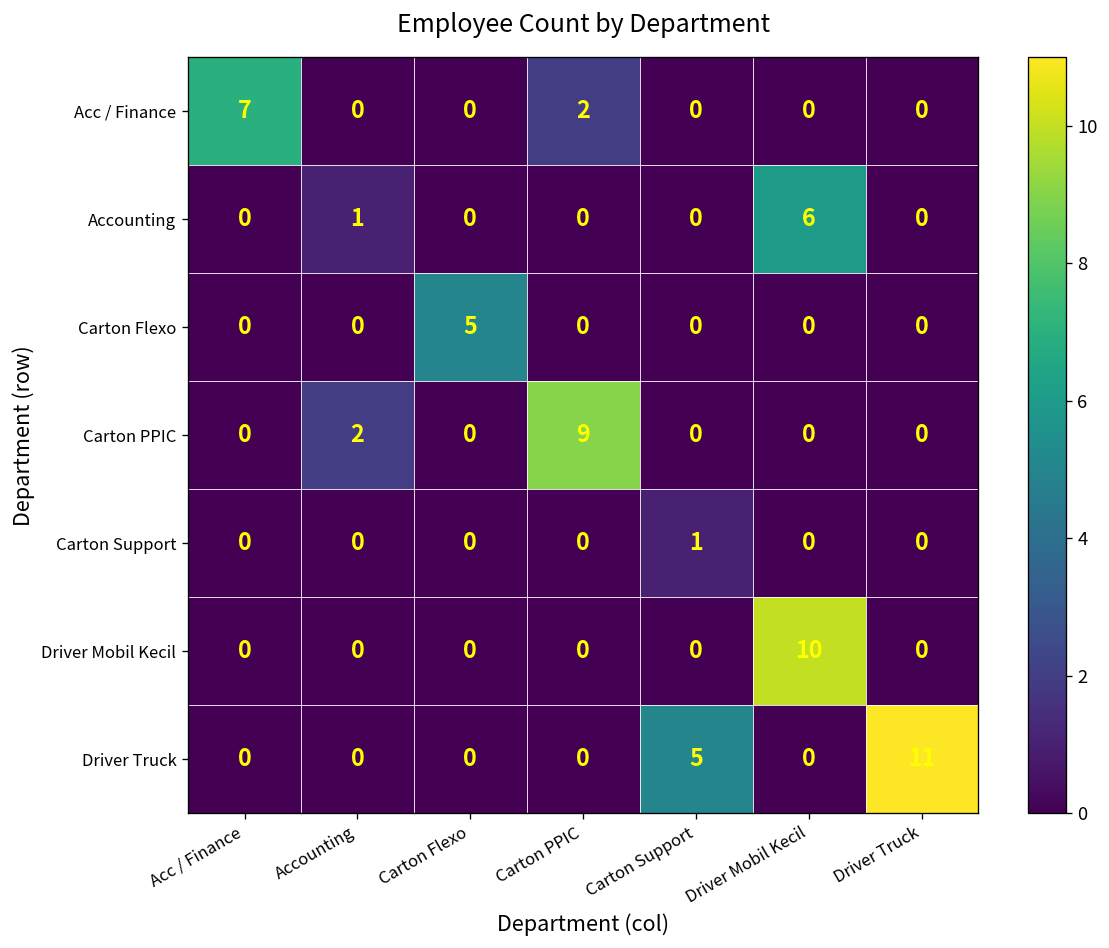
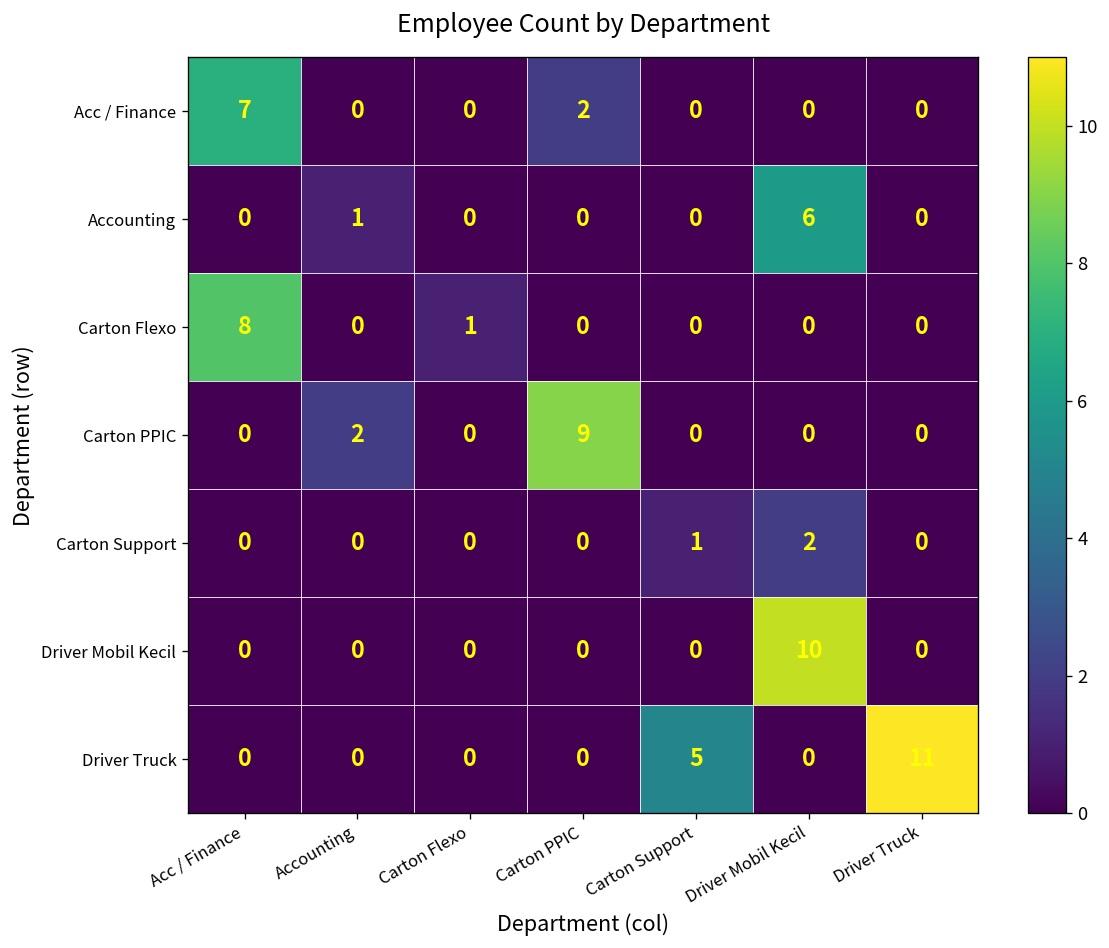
  {
    "Acc / Finance": {
      "Acc / Finance": 7,
      "Accounting": 0,
      "Carton Flexo": 0,
      "Carton PPIC": 2,
      "Carton Support": 0,
      "Driver Mobil Kecil": 0,
      "Driver Truck": 0
    },
    "Accounting": {
      "Acc / Finance": 0,
      "Accounting": 1,
      "Carton Flexo": 0,
      "Carton PPIC": 0,
      "Carton Support": 0,
      "Driver Mobil Kecil": 6,
      "Driver Truck": 0
    },
    "Carton Flexo": {
-     "Acc / Finance": 0,
+     "Acc / Finance": 8,
      "Accounting": 0,
-     "Carton Flexo": 5,
+     "Carton Flexo": 1,
      "Carton PPIC": 0,
      "Carton Support": 0,
      "Driver Mobil Kecil": 0,
      "Driver Truck": 0
    },
    "Carton PPIC": {
      "Acc / Finance": 0,
      "Accounting": 2,
      "Carton Flexo": 0,
      "Carton PPIC": 9,
      "Carton Support": 0,
      "Driver Mobil Kecil": 0,
      "Driver Truck": 0
    },
    "Carton Support": {
      "Acc / Finance": 0,
      "Accounting": 0,
      "Carton Flexo": 0,
      "Carton PPIC": 0,
      "Carton Support": 1,
-     "Driver Mobil Kecil": 0,
+     "Driver Mobil Kecil": 2,
      "Driver Truck": 0
    },
    "Driver Mobil Kecil": {
      "Acc / Finance": 0,
      "Accounting": 0,
      "Carton Flexo": 0,
      "Carton PPIC": 0,
      "Carton Support": 0,
      "Driver Mobil Kecil": 10,
      "Driver Truck": 0
    },
    "Driver Truck": {
      "Acc / Finance": 0,
      "Accounting": 0,
      "Carton Flexo": 0,
      "Carton PPIC": 0,
      "Carton Support": 5,
      "Driver Mobil Kecil": 0
    }
  }
